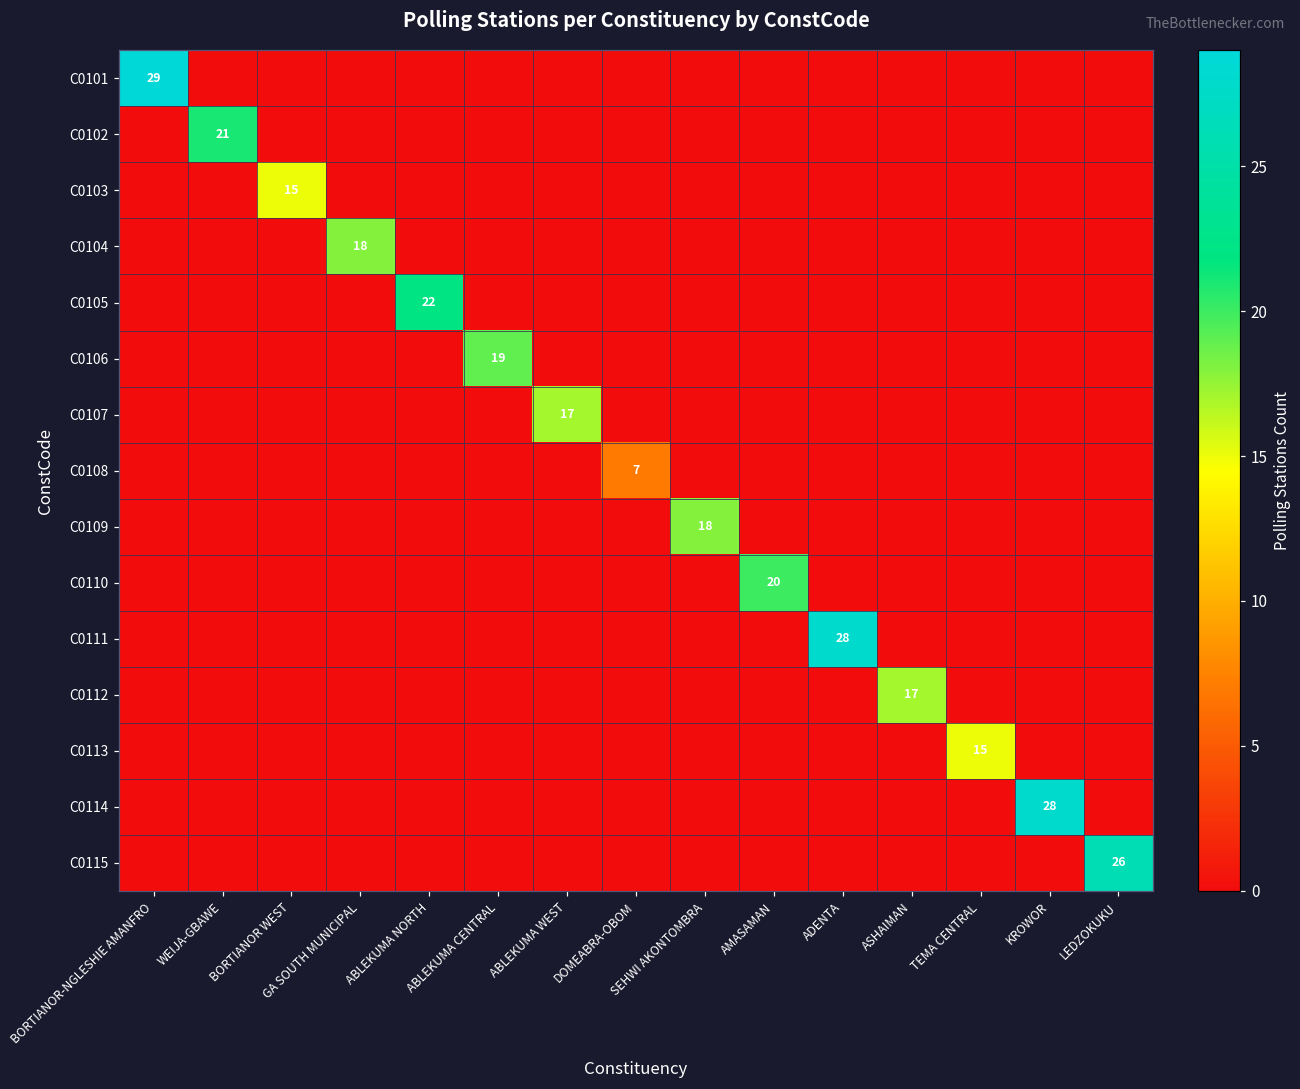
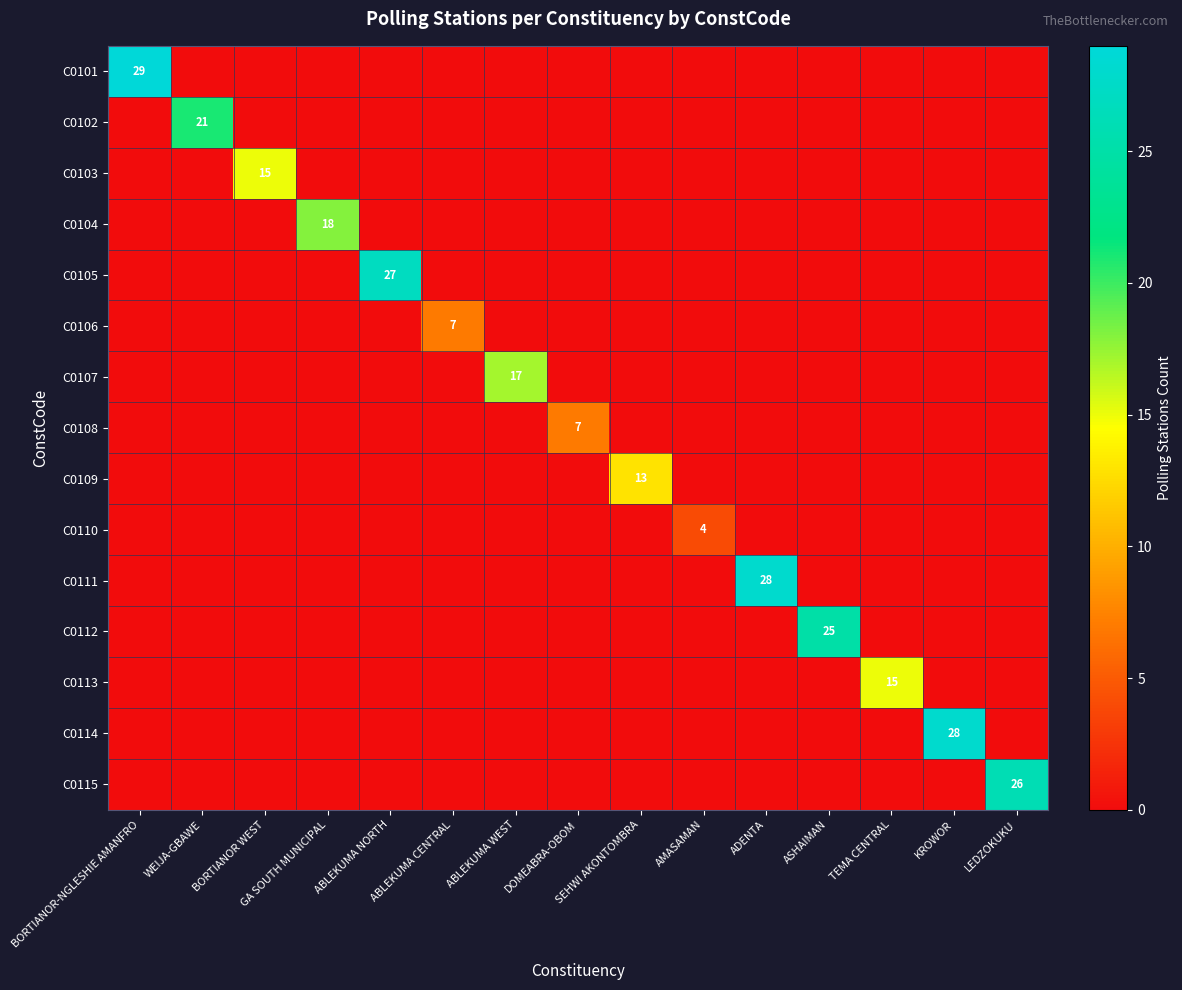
  {
    "C0101": {
      "BORTIANOR-NGLESHIE AMANFRO": 29
    },
    "C0102": {
      "WEIJA-GBAWE": 21
    },
    "C0103": {
      "BORTIANOR WEST": 15
    },
    "C0104": {
      "GA SOUTH MUNICIPAL": 18
    },
    "C0105": {
-     "ABLEKUMA NORTH": 22
+     "ABLEKUMA NORTH": 27
    },
    "C0106": {
-     "ABLEKUMA CENTRAL": 19
+     "ABLEKUMA CENTRAL": 7
    },
    "C0107": {
      "ABLEKUMA WEST": 17
    },
    "C0108": {
      "DOMEABRA-OBOM": 7
    },
    "C0109": {
-     "SEHWI AKONTOMBRA": 18
+     "SEHWI AKONTOMBRA": 13
    },
    "C0110": {
-     "AMASAMAN": 20
+     "AMASAMAN": 4
    },
    "C0111": {
      "ADENTA": 28
    },
    "C0112": {
-     "ASHAIMAN": 17
+     "ASHAIMAN": 25
    },
    "C0113": {
      "TEMA CENTRAL": 15
    },
    "C0114": {
      "KROWOR": 28
    },
    "C0115": {
      "LEDZOKUKU": 26
    }
  }
